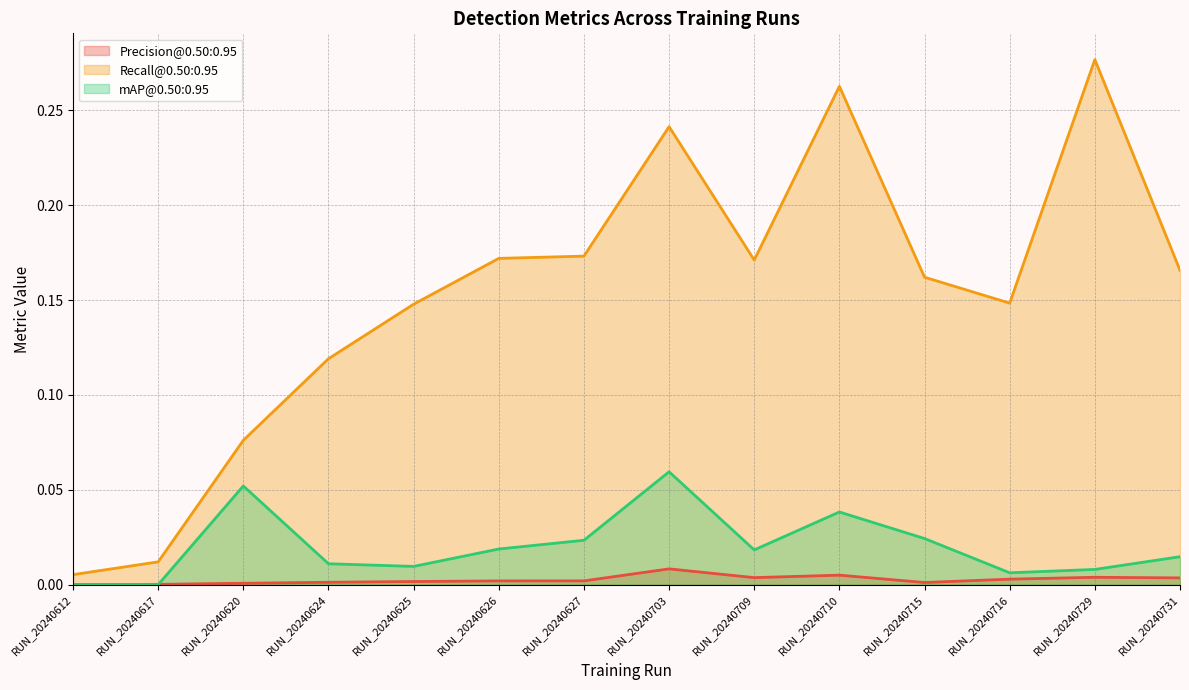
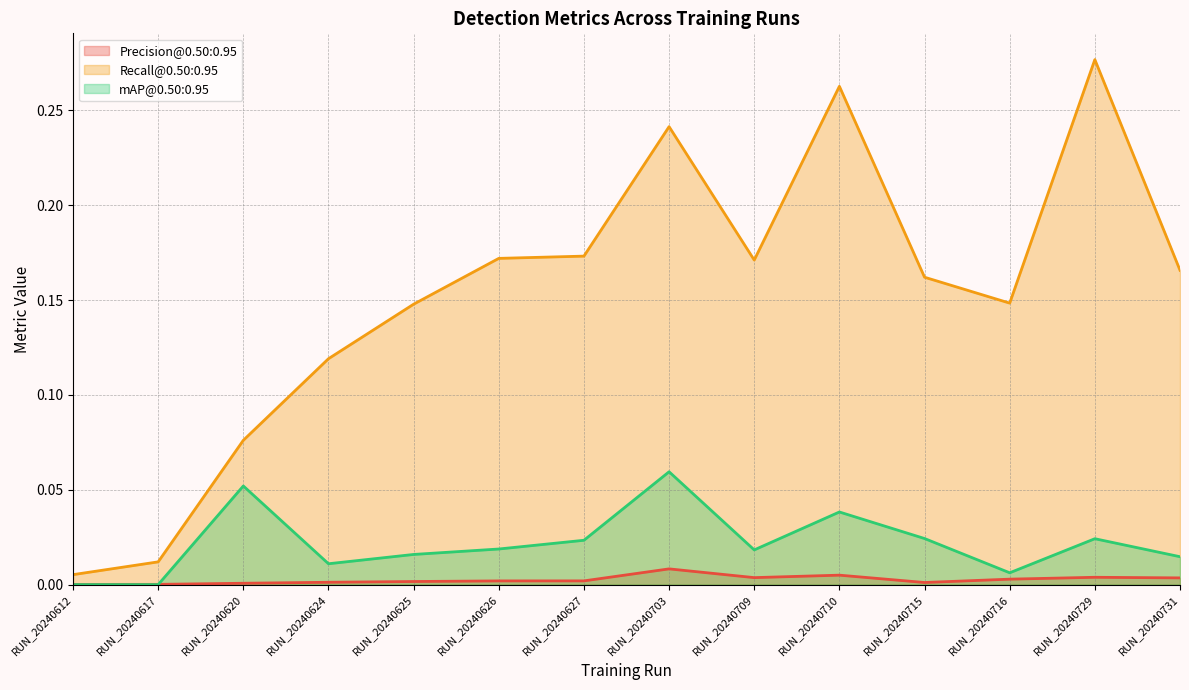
  {
    "mAP@0.50:0.95": {
      "RUN_20240620": 0.052,
      "RUN_20240624": 0.011,
-     "RUN_20240625": 0.010,
+     "RUN_20240625": 0.016,
      "RUN_20240626": 0.019,
      "RUN_20240627": 0.023,
      "RUN_20240703": 0.059,
      "RUN_20240709": 0.018,
      "RUN_20240710": 0.038,
      "RUN_20240715": 0.024,
      "RUN_20240716": 0.006,
-     "RUN_20240729": 0.008,
+     "RUN_20240729": 0.024,
      "RUN_20240731": 0.015
    }
  }
